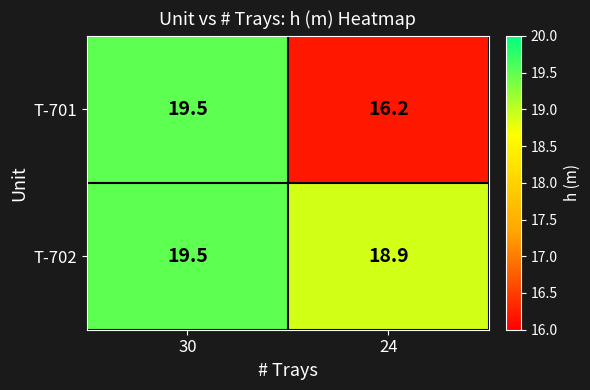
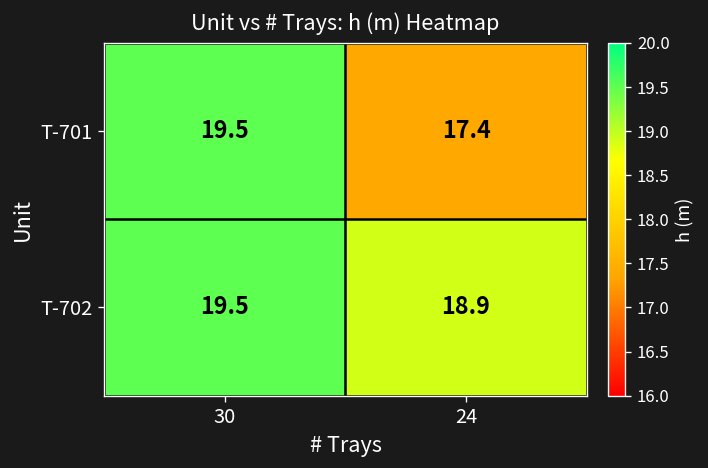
  {
    "T-701": {
      "30": 19.5,
-     "24": 16.2
+     "24": 17.4
    },
    "T-702": {
      "30": 19.5,
      "24": 18.9
    }
  }
